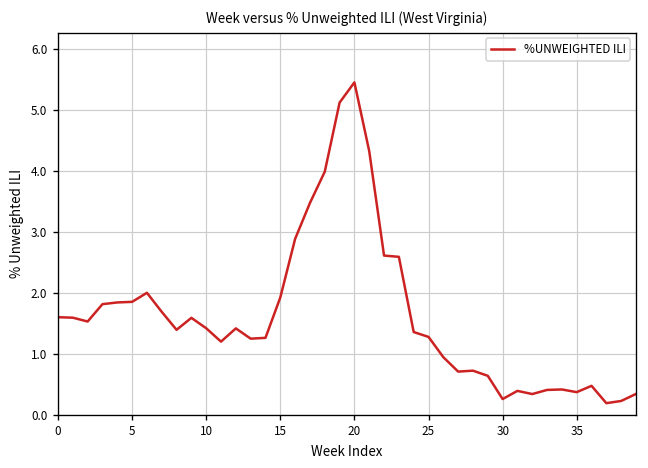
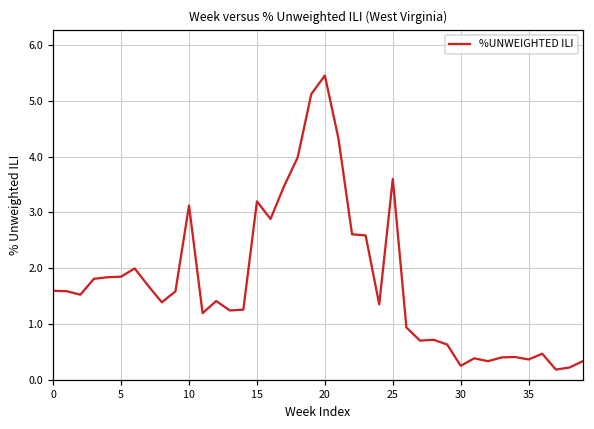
  {
    "0": 1.6,
    "5": 1.8,
-   "10": 1.4,
-   "15": 1.9,
+   "10": 3.1,
+   "15": 3.2,
    "20": 5.5,
-   "25": 1.3,
+   "25": 3.6,
    "30": 0.3,
    "35": 0.4
  }
